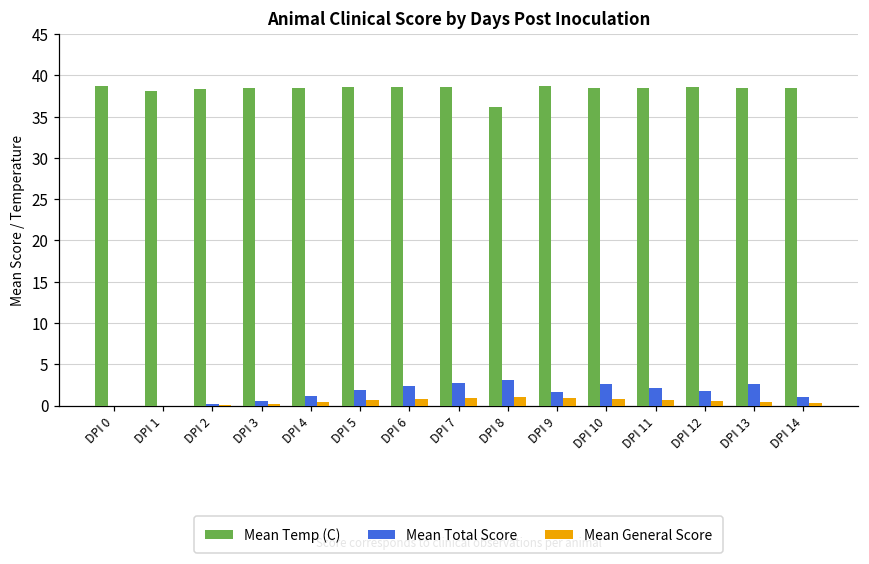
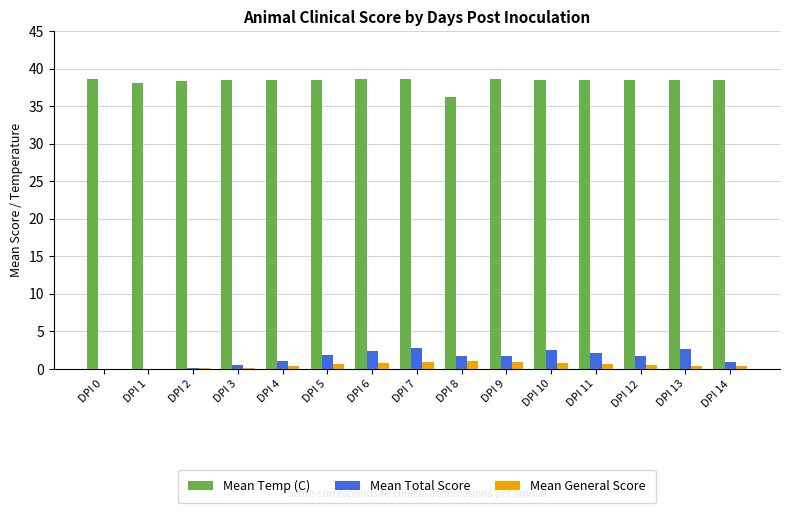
  {
    "Mean Temp (C)": {
      "DPI 0": 39,
      "DPI 1": 38,
      "DPI 2": 38,
      "DPI 3": 39,
      "DPI 4": 38,
      "DPI 5": 39,
      "DPI 6": 39,
      "DPI 7": 39,
      "DPI 8": 36,
      "DPI 9": 39,
      "DPI 10": 38,
      "DPI 11": 39,
      "DPI 12": 39,
      "DPI 13": 38,
      "DPI 14": 39
    },
    "Mean Total Score": {
      "DPI 0": 0,
      "DPI 1": 0,
      "DPI 3": 1,
      "DPI 4": 1,
      "DPI 5": 2,
      "DPI 6": 2,
      "DPI 7": 3,
-     "DPI 8": 3,
+     "DPI 8": 2,
      "DPI 9": 2,
      "DPI 10": 3,
      "DPI 11": 2,
      "DPI 12": 2,
      "DPI 13": 3,
      "DPI 14": 1
    },
    "Mean General Score": {
      "DPI 0": 0,
      "DPI 1": 0,
      "DPI 4": 0,
      "DPI 5": 1,
      "DPI 6": 1,
      "DPI 7": 1,
      "DPI 8": 1,
      "DPI 9": 1,
      "DPI 10": 1,
      "DPI 11": 1,
      "DPI 12": 1,
      "DPI 13": 0
    }
  }
